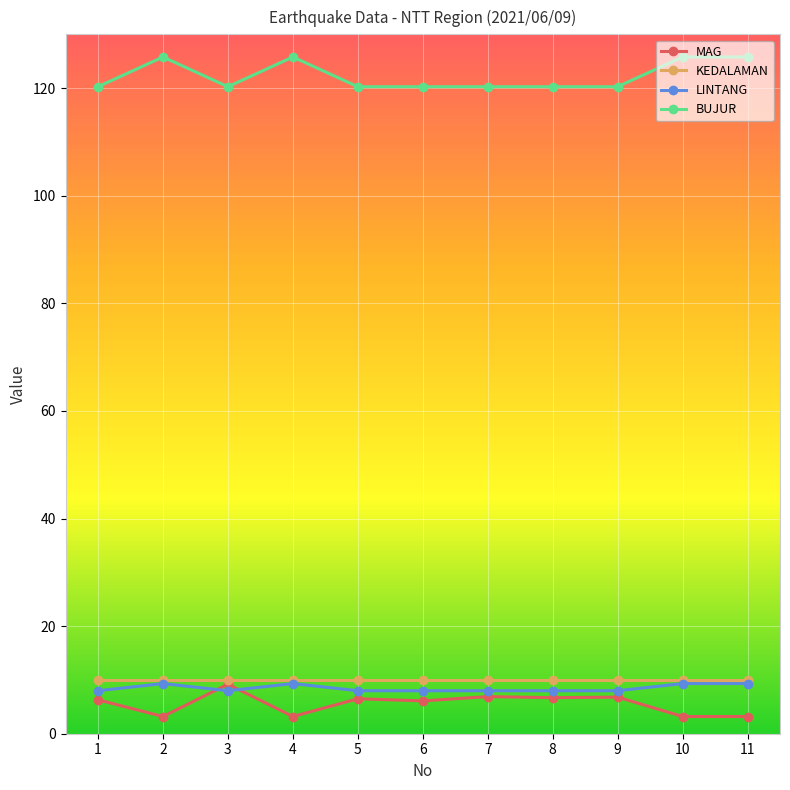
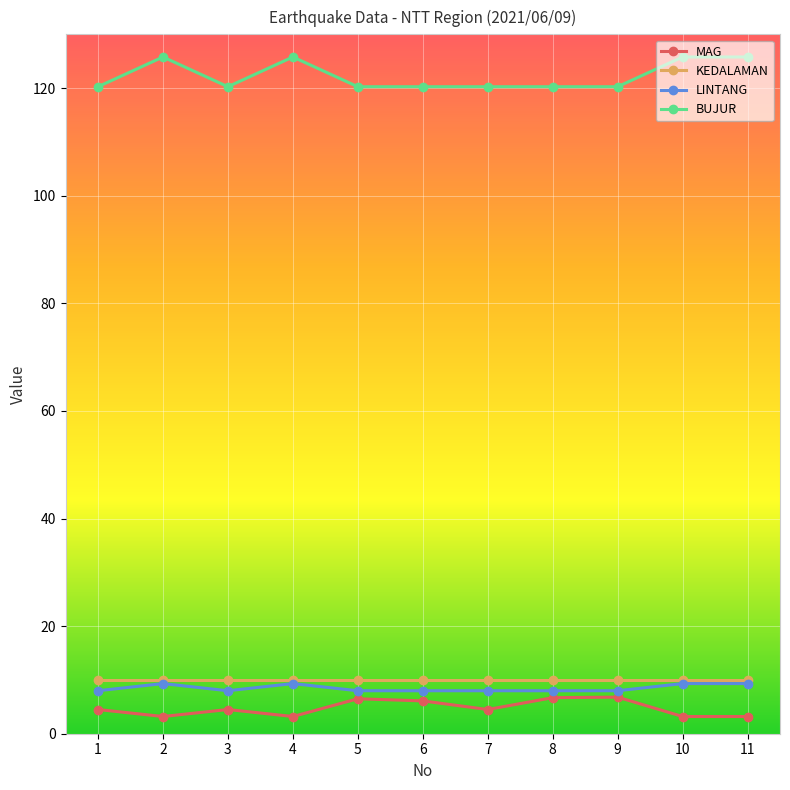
  {
    "MAG": {
-     "1": 6,
+     "1": 5,
      "2": 3,
-     "3": 9,
+     "3": 5,
      "4": 3,
      "5": 7,
      "6": 6,
-     "7": 7,
+     "7": 5,
      "8": 7,
      "9": 7,
      "10": 3,
      "11": 3
    },
    "KEDALAMAN": {
      "1": 10,
      "2": 10,
      "3": 10,
      "4": 10,
      "5": 10,
      "6": 10,
      "7": 10,
      "8": 10,
      "9": 10,
      "10": 10,
      "11": 10
    },
    "LINTANG": {
      "1": 8,
      "2": 9,
      "3": 8,
      "4": 9,
      "5": 8,
      "6": 8,
      "7": 8,
      "8": 8,
      "9": 8,
      "10": 9,
      "11": 9
    },
    "BUJUR": {
      "1": 120,
      "2": 126,
      "3": 120,
      "4": 126,
      "5": 120,
      "6": 120,
      "7": 120,
      "8": 120,
      "9": 120
    }
  }
